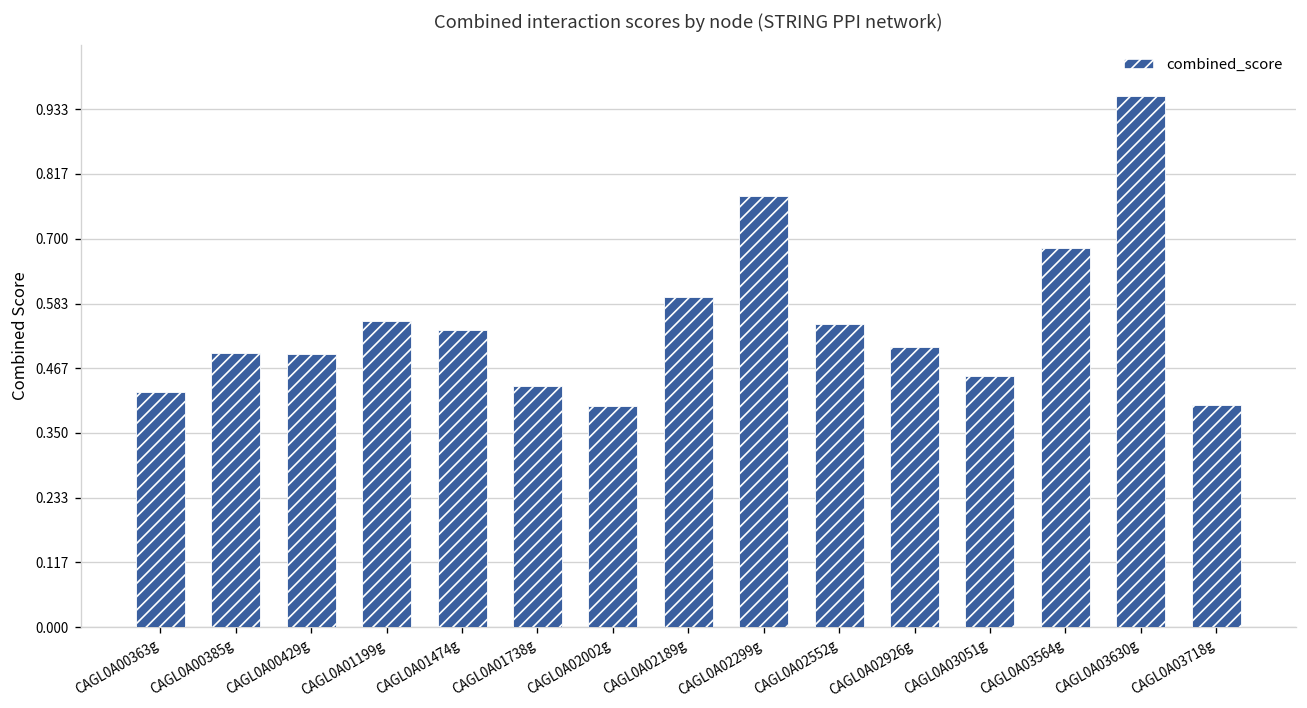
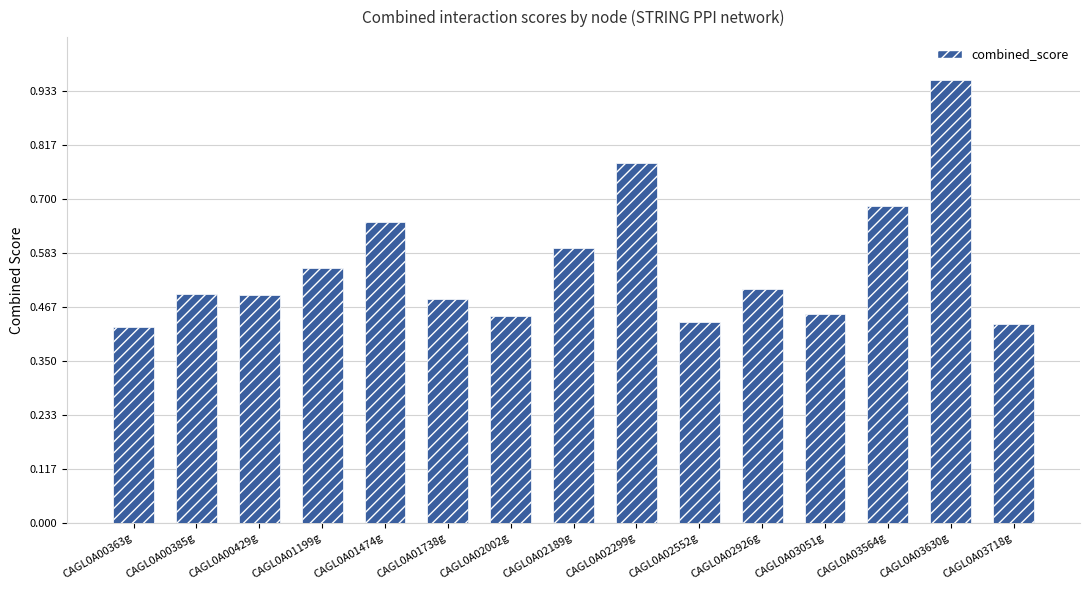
  {
    "CAGL0A00363g": 0.42,
    "CAGL0A00385g": 0.50,
    "CAGL0A00429g": 0.49,
    "CAGL0A01199g": 0.55,
-   "CAGL0A01474g": 0.54,
-   "CAGL0A01738g": 0.44,
-   "CAGL0A02002g": 0.40,
+   "CAGL0A01474g": 0.65,
+   "CAGL0A01738g": 0.48,
+   "CAGL0A02002g": 0.45,
    "CAGL0A02189g": 0.60,
    "CAGL0A02299g": 0.78,
-   "CAGL0A02552g": 0.55,
+   "CAGL0A02552g": 0.43,
    "CAGL0A02926g": 0.51,
    "CAGL0A03051g": 0.45,
    "CAGL0A03564g": 0.68,
    "CAGL0A03630g": 0.96,
-   "CAGL0A03718g": 0.40
+   "CAGL0A03718g": 0.43
  }
